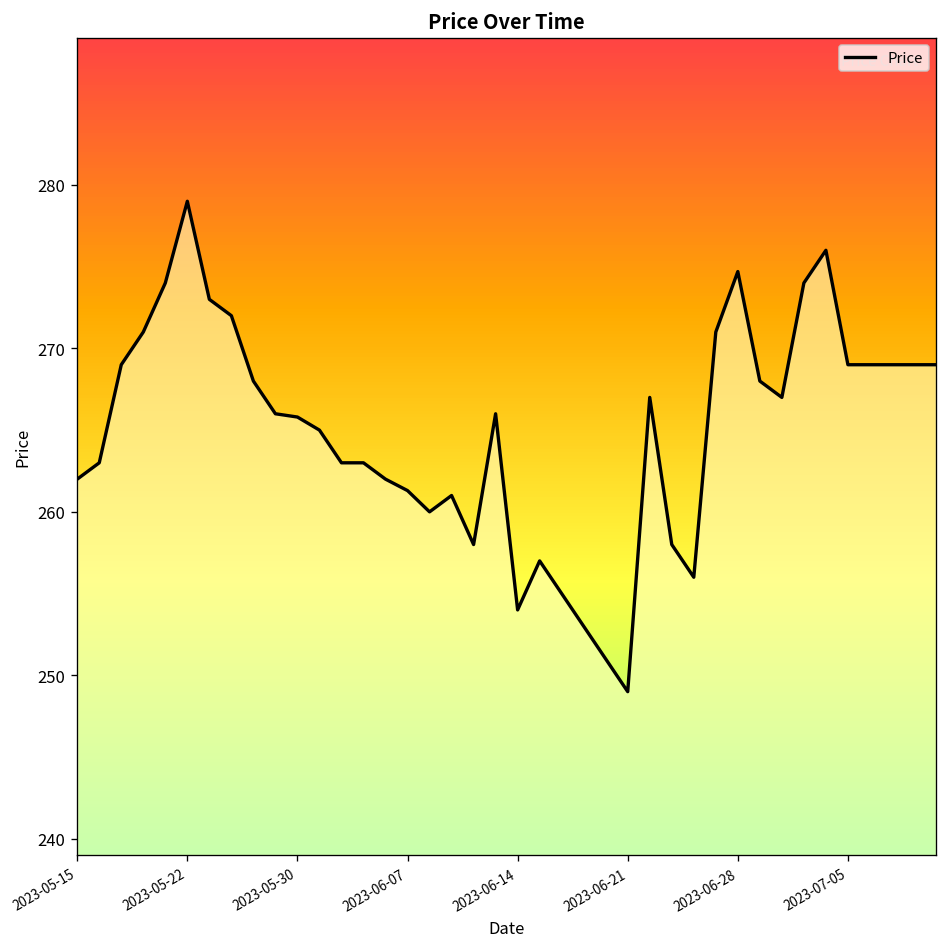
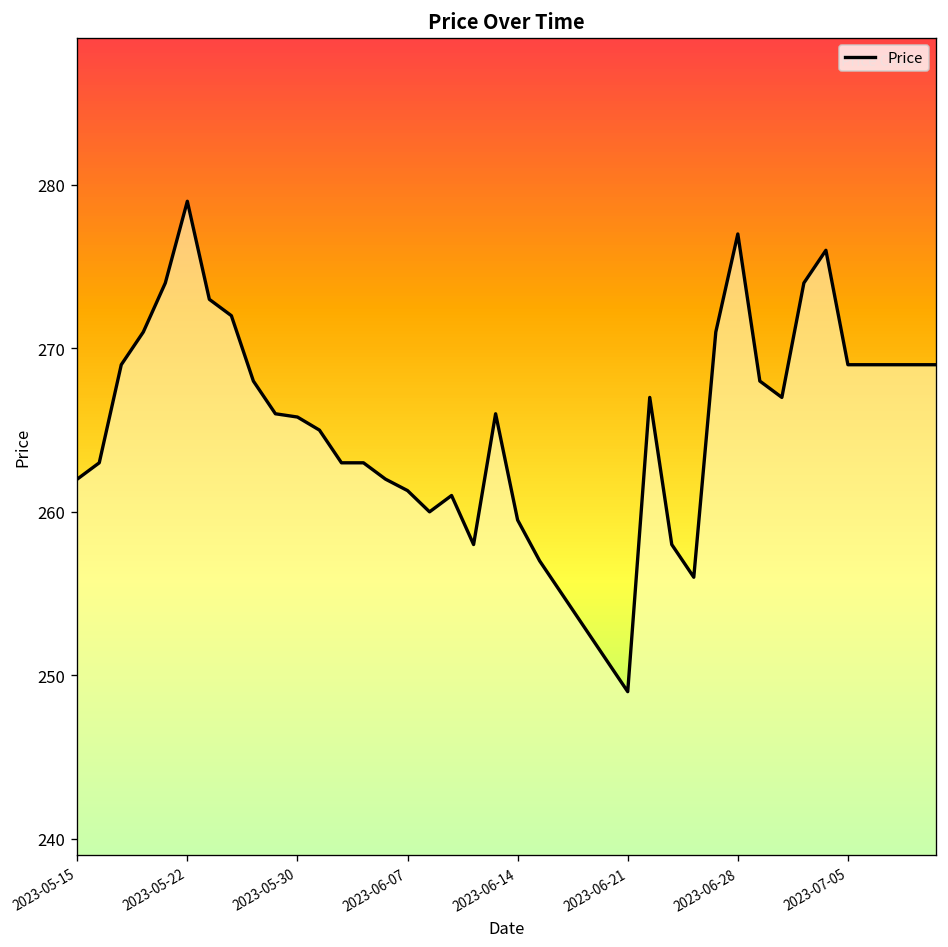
  {
    "2023-05-15": 262.0,
    "2023-05-22": 279.0,
    "2023-05-30": 265.8,
    "2023-06-07": 261.3,
-   "2023-06-14": 254.0,
+   "2023-06-14": 259.5,
    "2023-06-21": 249.0,
-   "2023-06-28": 274.7,
+   "2023-06-28": 277.0,
    "2023-07-05": 269.0
  }
